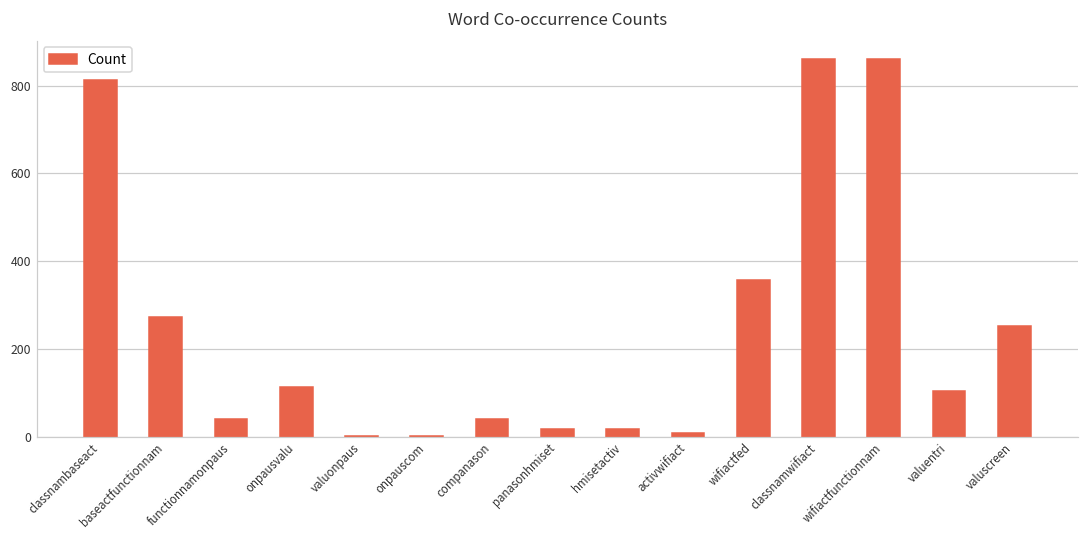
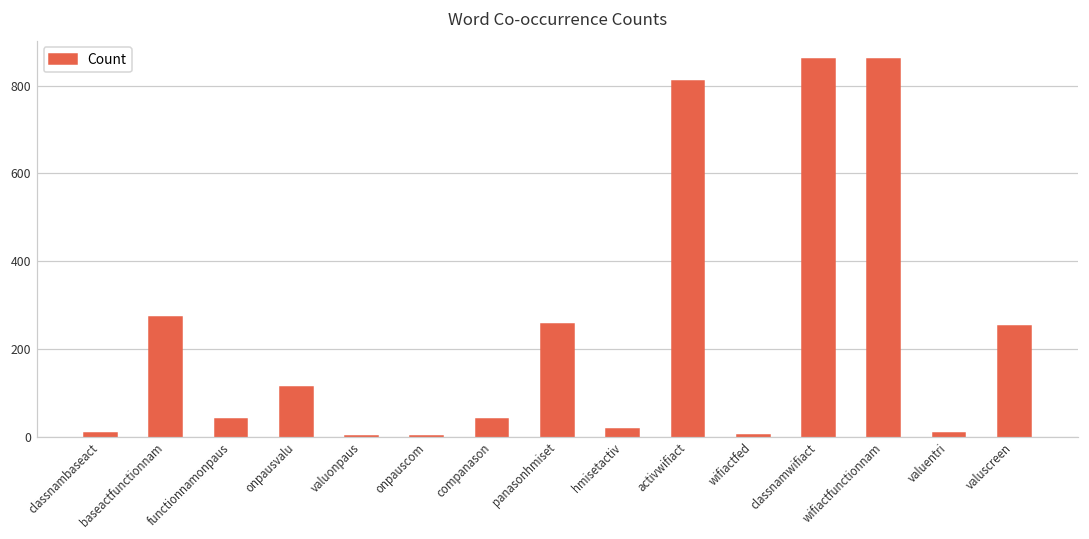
  {
-   "classnambaseact": 810,
+   "classnambaseact": 10,
    "baseactfunctionnam": 270,
    "functionnamonpaus": 40,
    "onpausvalu": 110,
    "companason": 40,
-   "panasonhmiset": 20,
+   "panasonhmiset": 260,
    "hmisetactiv": 20,
-   "activwifiact": 10,
-   "wifiactfed": 360,
+   "activwifiact": 810,
+   "wifiactfed": 0,
    "classnamwifiact": 860,
    "wifiactfunctionnam": 860,
-   "valuentri": 100,
+   "valuentri": 10,
    "valuscreen": 250
  }
